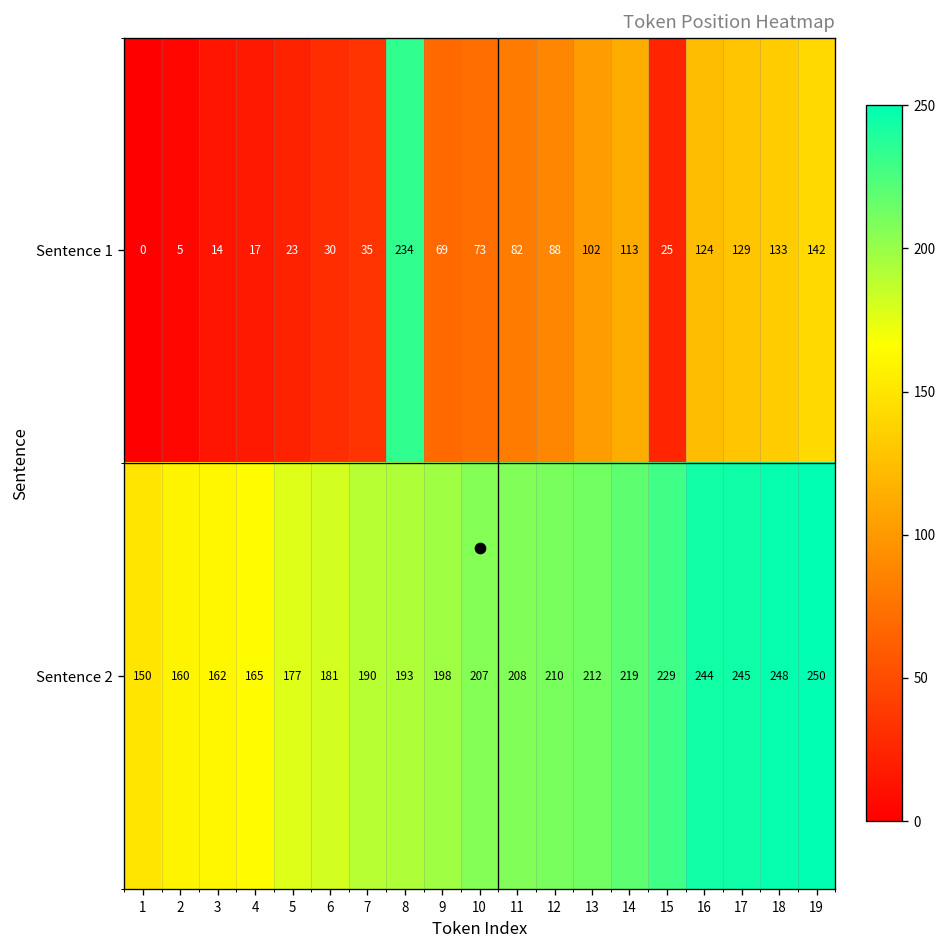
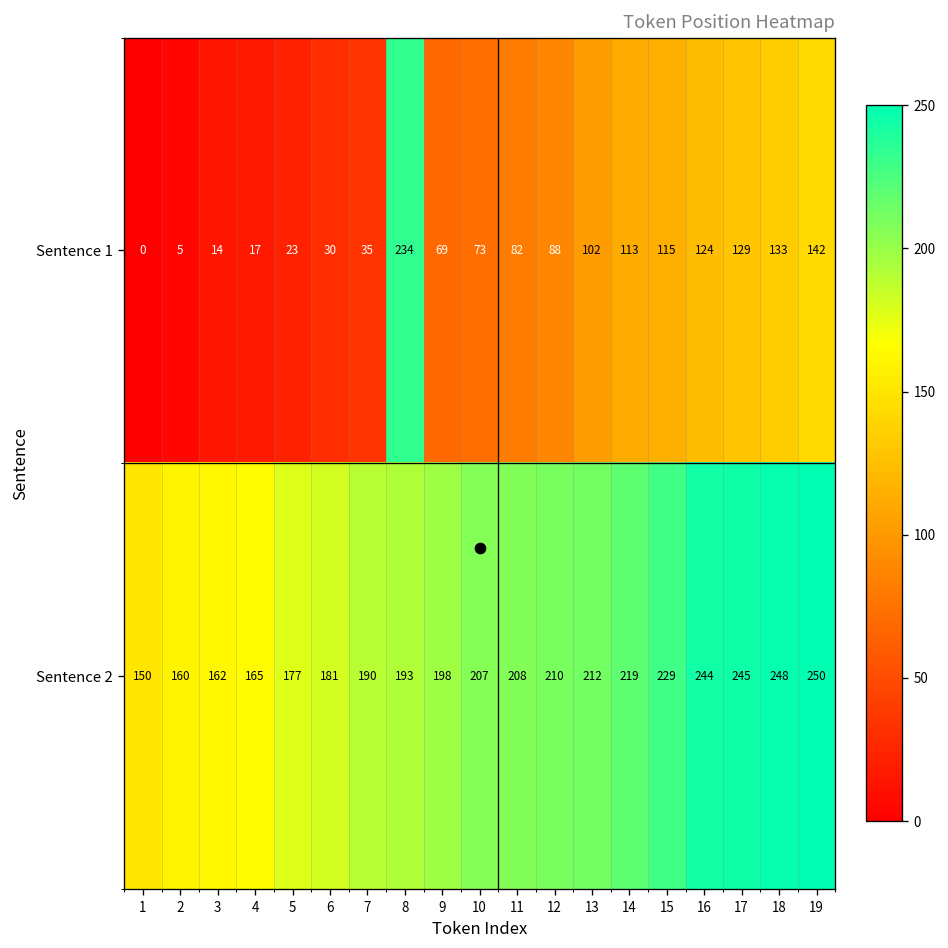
  {
    "Sentence 1": {
      "1": 0,
      "2": 5,
      "3": 14,
      "4": 17,
      "5": 23,
      "6": 30,
      "7": 35,
      "8": 234,
      "9": 69,
      "10": 73,
      "11": 82,
      "12": 88,
      "13": 102,
      "14": 113,
-     "15": 25,
+     "15": 115,
      "16": 124,
      "17": 129,
      "18": 133,
      "19": 142
    },
    "Sentence 2": {
      "1": 150,
      "2": 160,
      "3": 162,
      "4": 165,
      "5": 177,
      "6": 181,
      "7": 190,
      "8": 193,
      "9": 198,
      "10": 207,
      "11": 208,
      "12": 210,
      "13": 212,
      "14": 219,
      "15": 229,
      "16": 244,
      "17": 245,
      "18": 248,
      "19": 250
    }
  }
